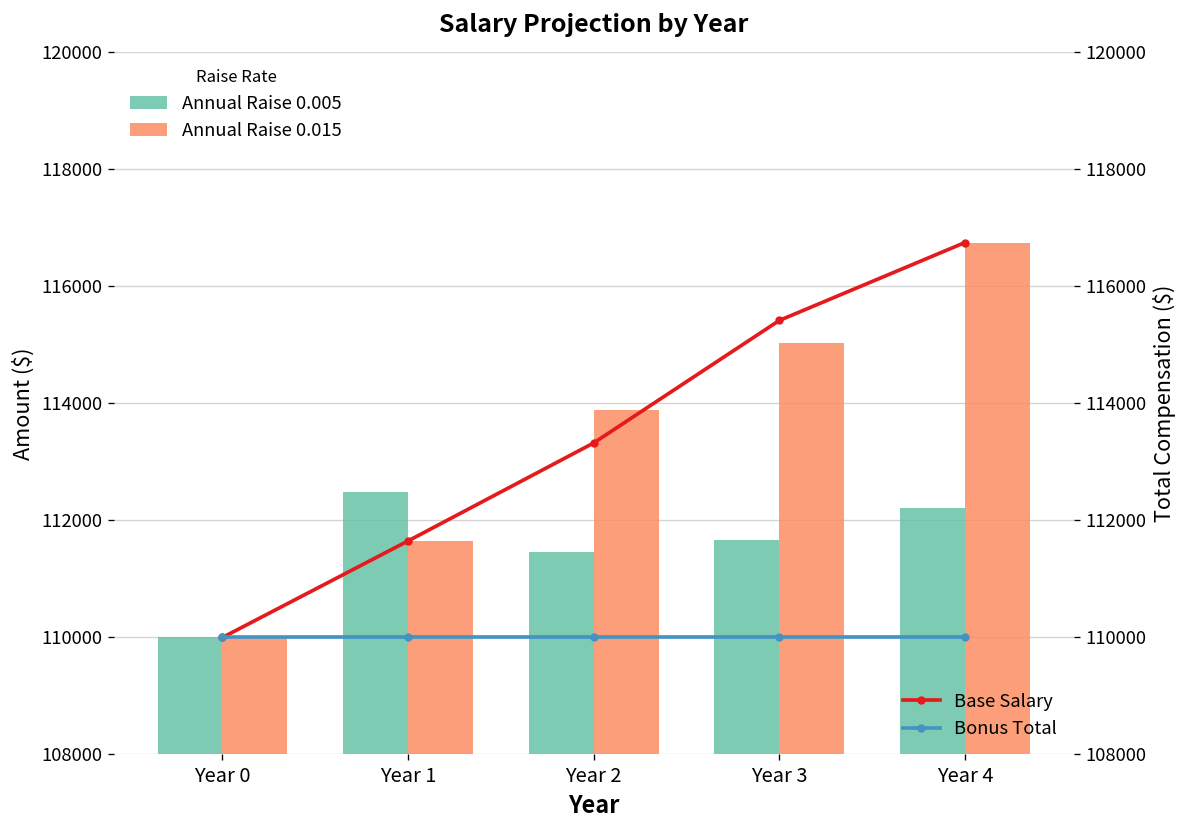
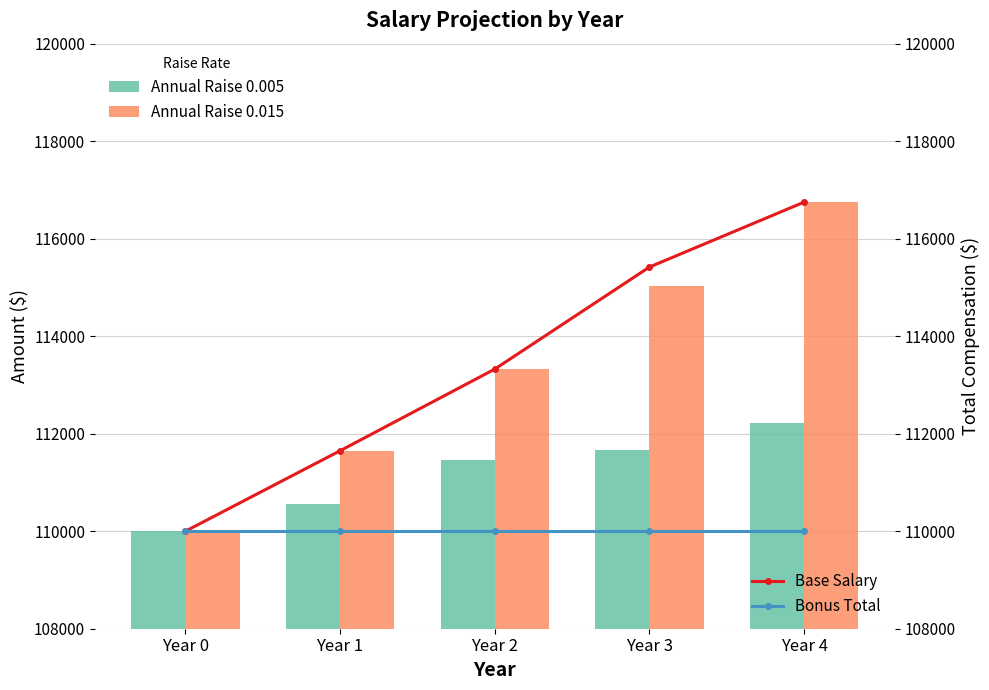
  {
    "Annual Raise 0.005": {
      "Year 0": 110000,
-     "Year 1": 112500,
+     "Year 1": 110600,
      "Year 2": 111500,
      "Year 3": 111700,
      "Year 4": 112200
    },
    "Annual Raise 0.015": {
      "Year 0": 110000,
      "Year 1": 111700,
-     "Year 2": 113900,
+     "Year 2": 113300,
      "Year 3": 115000,
      "Year 4": 116700
    },
    "Base Salary": {
      "Year 1": 111700,
      "Year 2": 113300,
      "Year 3": 115400,
      "Year 4": 116700
    },
    "Bonus Total": {
      "Year 1": 110000,
      "Year 2": 110000,
      "Year 3": 110000,
      "Year 4": 110000
    }
  }
